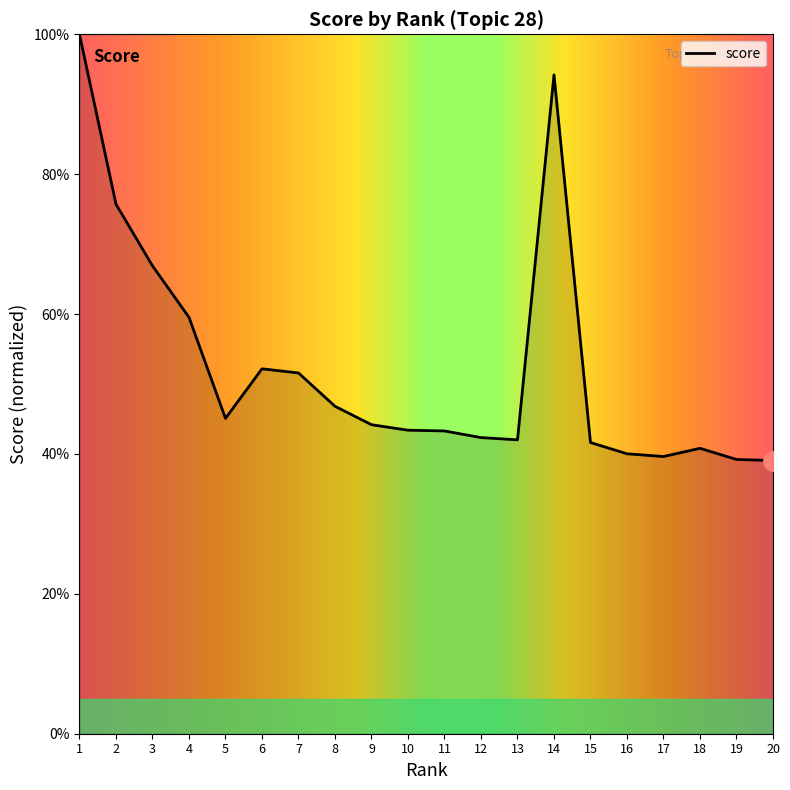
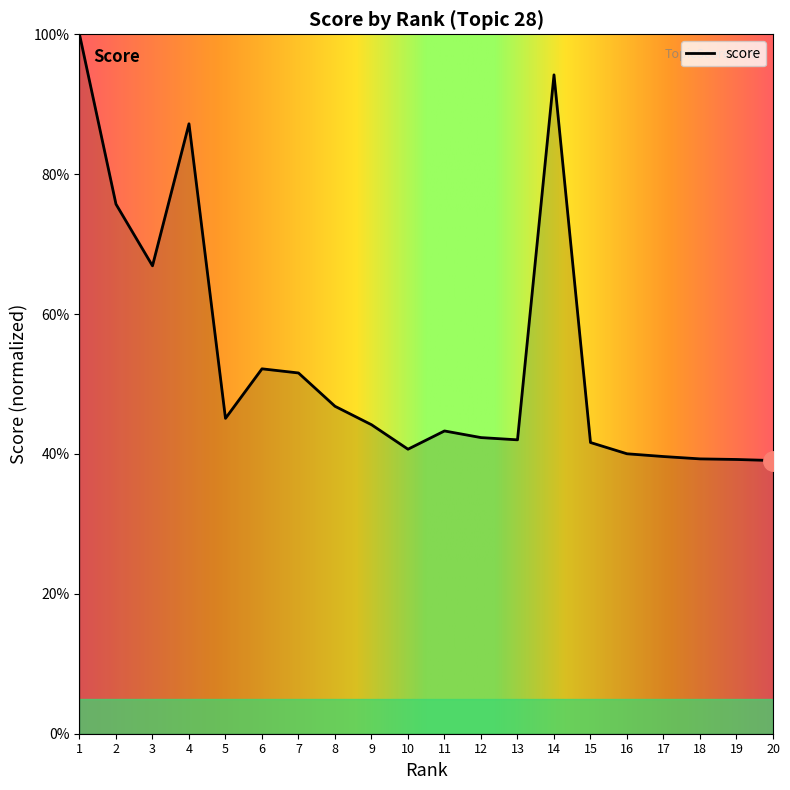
  {
    "score": {
      "1": "100%",
      "2": "76%",
      "3": "67%",
-     "4": "60%",
+     "4": "87%",
      "5": "45%",
      "6": "52%",
      "7": "52%",
      "8": "47%",
      "9": "44%",
-     "10": "43%",
+     "10": "41%",
      "11": "43%",
      "12": "42%",
      "13": "42%",
      "14": "94%",
      "15": "42%",
      "16": "40%",
      "17": "40%",
-     "18": "41%",
+     "18": "39%",
      "19": "39%"
    }
  }
